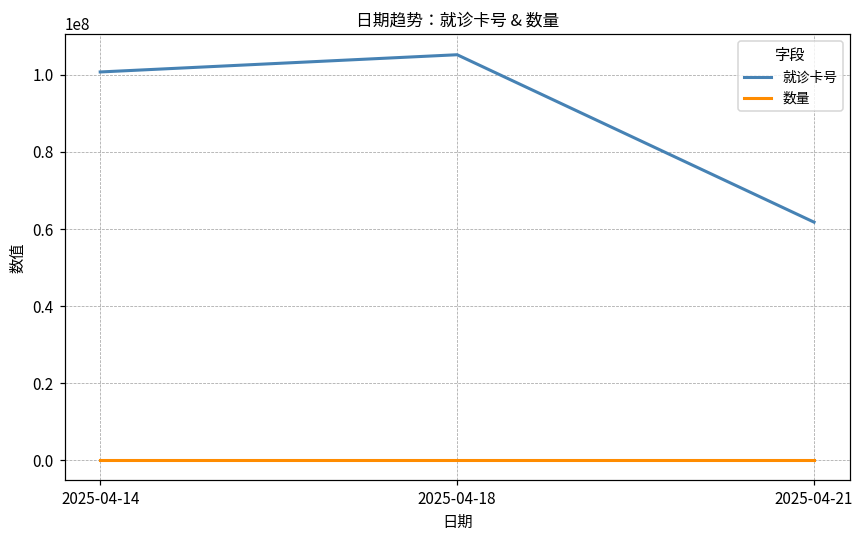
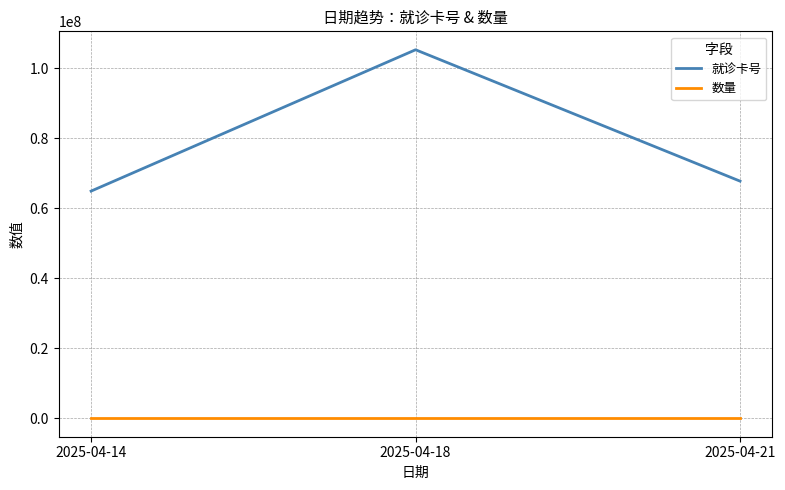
  {
    "就诊卡号": {
-     "2025-04-14": 101000000,
+     "2025-04-14": 65000000,
      "2025-04-18": 105000000,
-     "2025-04-21": 62000000
+     "2025-04-21": 68000000
    },
    "数量": {
      "2025-04-14": 0,
      "2025-04-18": 0,
      "2025-04-21": 0
    }
  }
